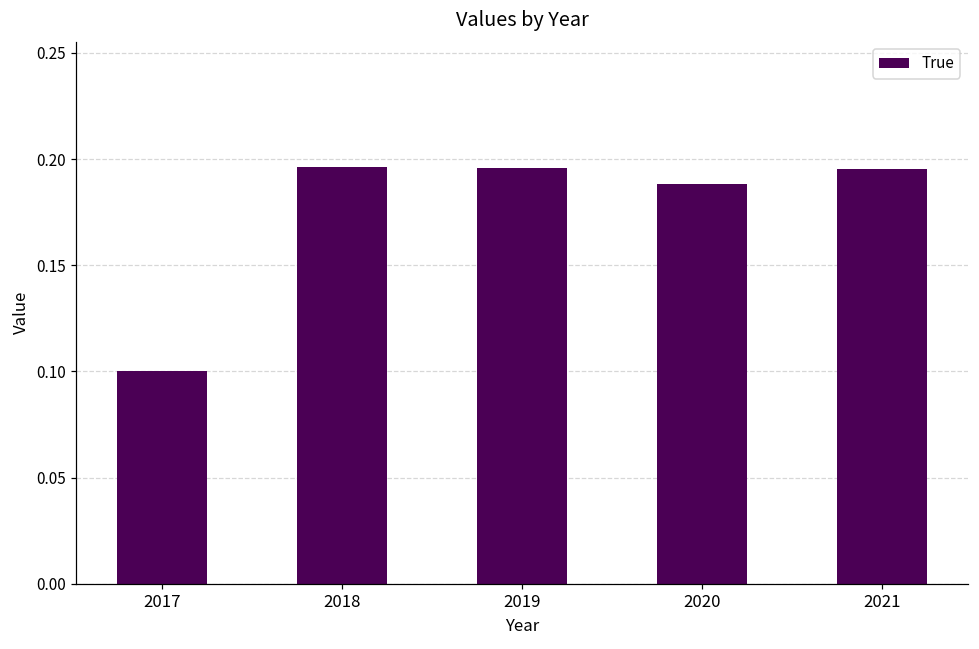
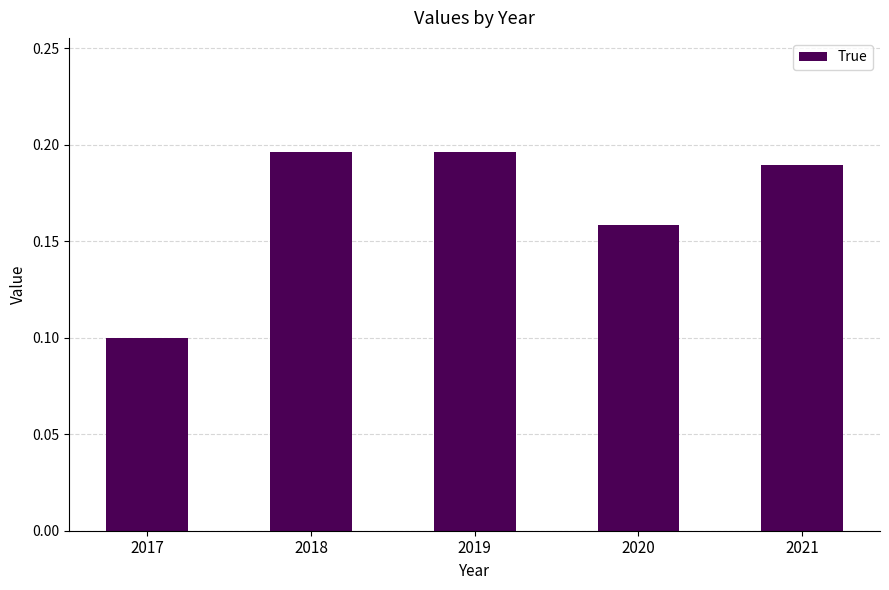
  {
    "2017": 0.100,
    "2018": 0.196,
    "2019": 0.196,
-   "2020": 0.188,
-   "2021": 0.195
+   "2020": 0.159,
+   "2021": 0.189
  }
